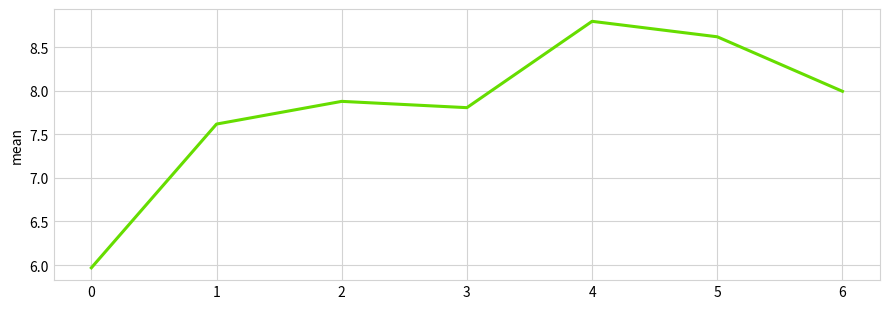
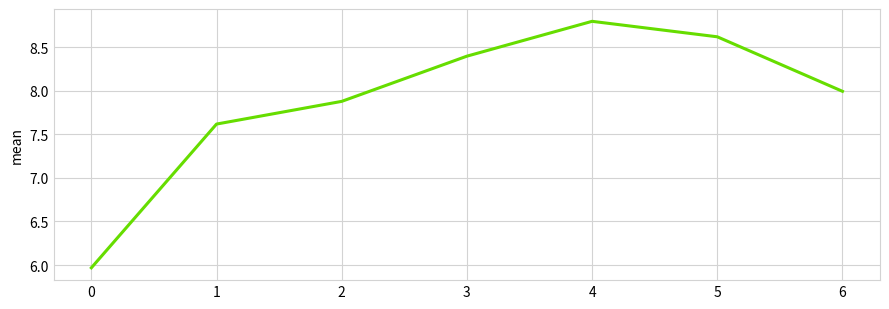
  {
    "0": 6.0,
    "1": 7.6,
    "2": 7.9,
-   "3": 7.8,
+   "3": 8.4,
    "4": 8.8,
    "5": 8.6,
    "6": 8.0
  }
